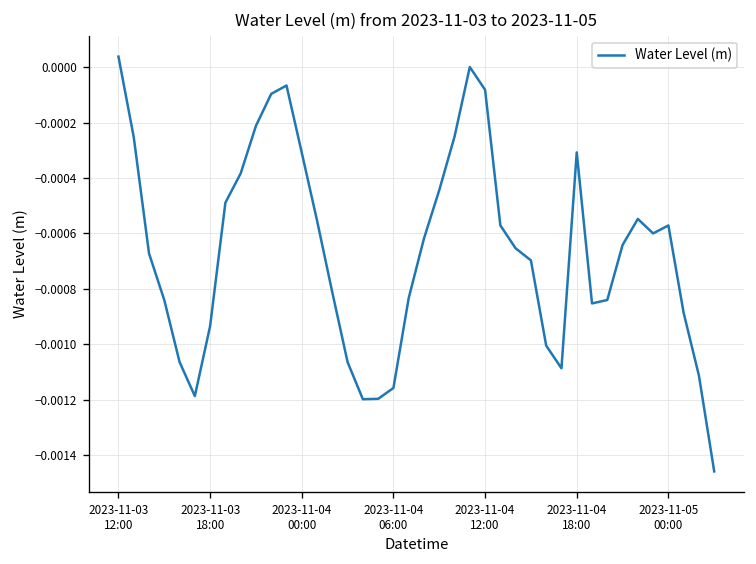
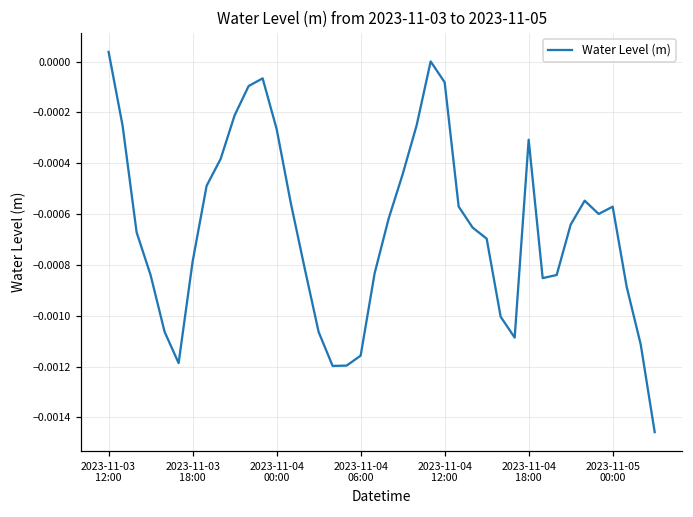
  {
    "2023-11-03 12:00": 0.00004,
-   "2023-11-03 18:00": -0.00093,
-   "2023-11-04 00:00": -0.00031,
+   "2023-11-03 18:00": -0.00079,
+   "2023-11-04 00:00": -0.00027,
    "2023-11-04 06:00": -0.00116,
    "2023-11-04 12:00": -0.00008,
    "2023-11-04 18:00": -0.00031,
    "2023-11-05 00:00": -0.00057
  }
